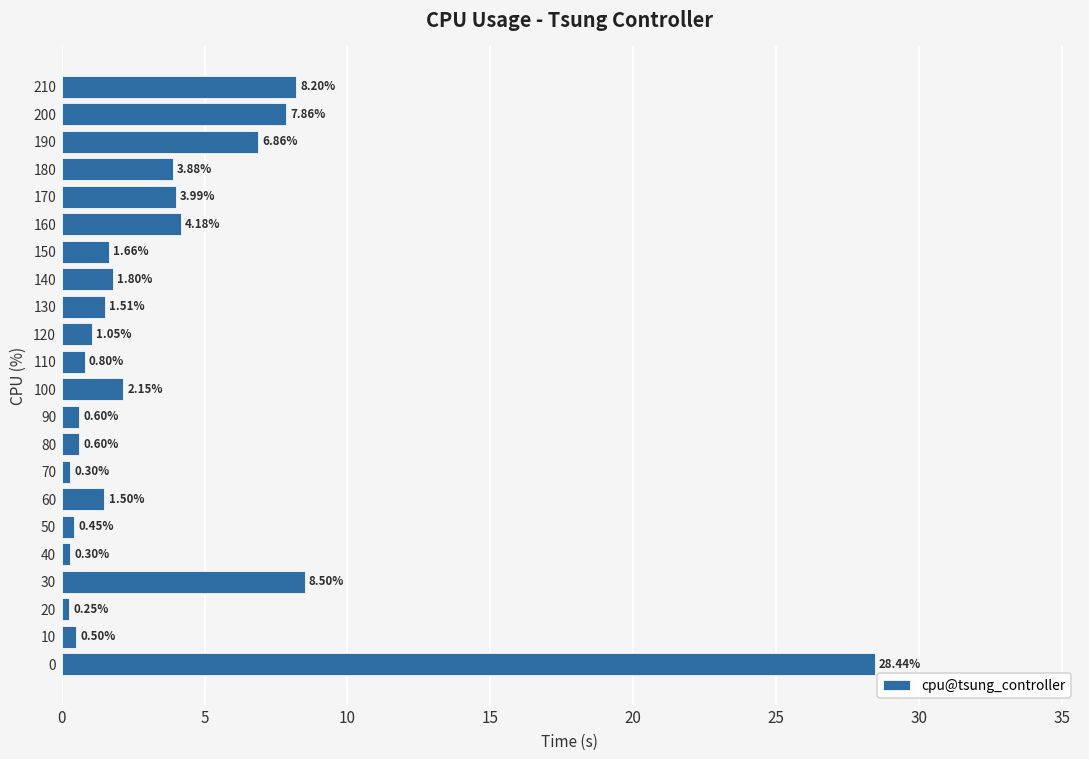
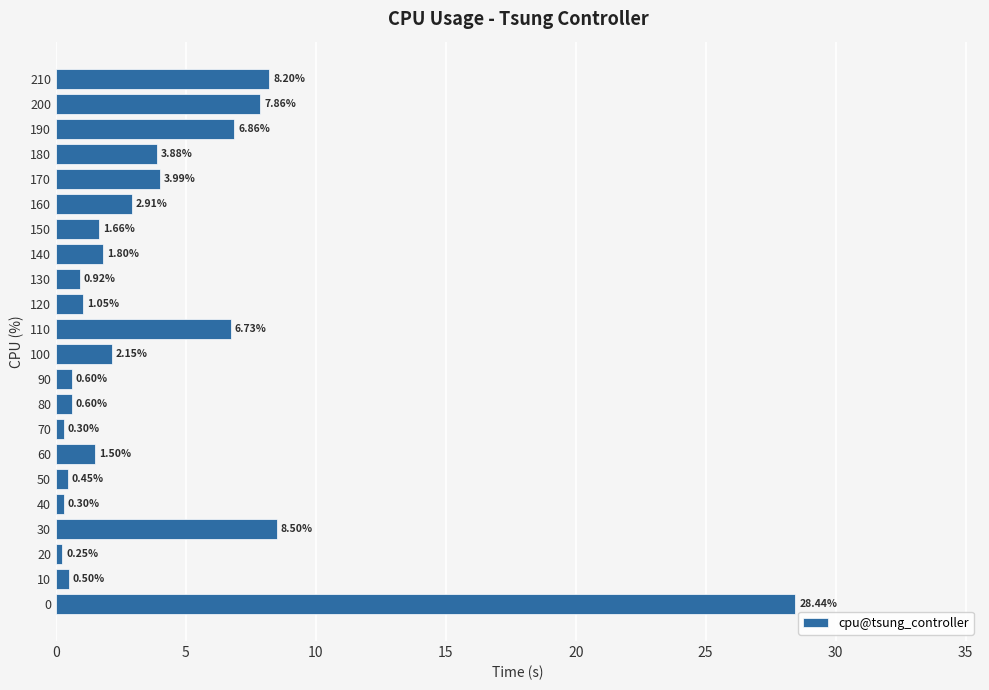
  {
    "210": "8.20%",
    "200": "7.86%",
    "190": "6.86%",
    "180": "3.88%",
    "170": "3.99%",
-   "160": "4.18%",
+   "160": "2.91%",
    "150": "1.66%",
    "140": "1.80%",
-   "130": "1.51%",
+   "130": "0.92%",
    "120": "1.05%",
-   "110": "0.80%",
+   "110": "6.73%",
    "100": "2.15%",
    "90": "0.60%",
    "80": "0.60%",
    "70": "0.30%",
    "60": "1.50%",
    "50": "0.45%",
    "40": "0.30%",
    "30": "8.50%",
    "20": "0.25%",
    "10": "0.50%",
    "0": "28.44%"
  }
